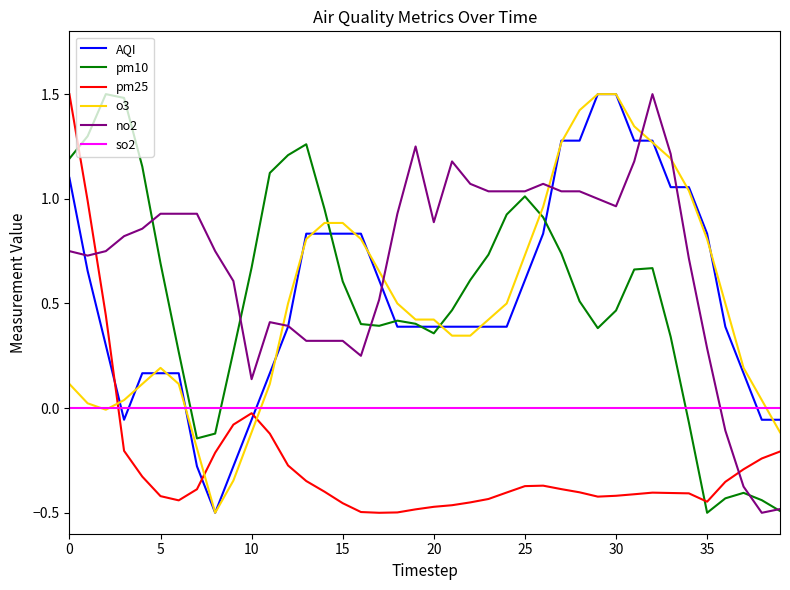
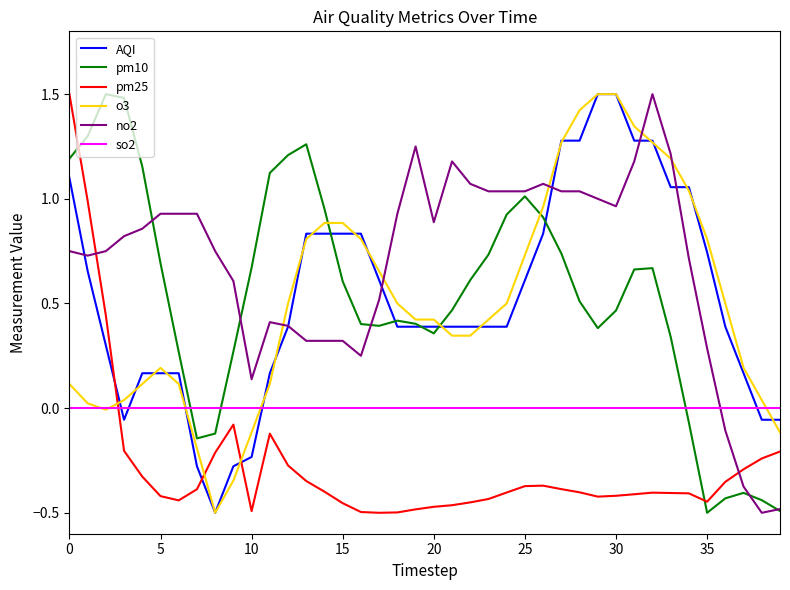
  {
    "AQI": {
      "0": 1.10,
      "5": 0.17,
-     "10": -0.06,
+     "10": -0.23,
      "15": 0.83,
      "20": 0.39,
      "25": 0.61,
-     "35": 0.83
+     "35": 0.74
    },
    "pm10": {
      "0": 1.19,
      "5": 0.69,
      "10": 0.67,
      "15": 0.61,
      "20": 0.36,
      "25": 1.01,
      "30": 0.47,
      "35": -0.50
    },
    "pm25": {
      "0": 1.50,
      "5": -0.42,
-     "10": -0.02,
+     "10": -0.49,
      "15": -0.45,
      "20": -0.47,
      "25": -0.37,
      "30": -0.42,
      "35": -0.45
    },
    "o3": {
      "0": 0.12,
      "5": 0.19,
      "10": -0.12,
      "15": 0.88,
      "20": 0.42,
      "25": 0.73,
      "35": 0.81
    },
    "no2": {
      "0": 0.75,
      "5": 0.93,
      "10": 0.14,
      "15": 0.32,
      "20": 0.89,
      "25": 1.04,
      "30": 0.96,
      "35": 0.29
    },
    "so2": {
      "0": 0.00,
      "5": 0.00,
      "10": 0.00,
      "15": 0.00,
      "20": 0.00,
      "25": 0.00,
      "30": 0.00,
      "35": 0.00
    }
  }
